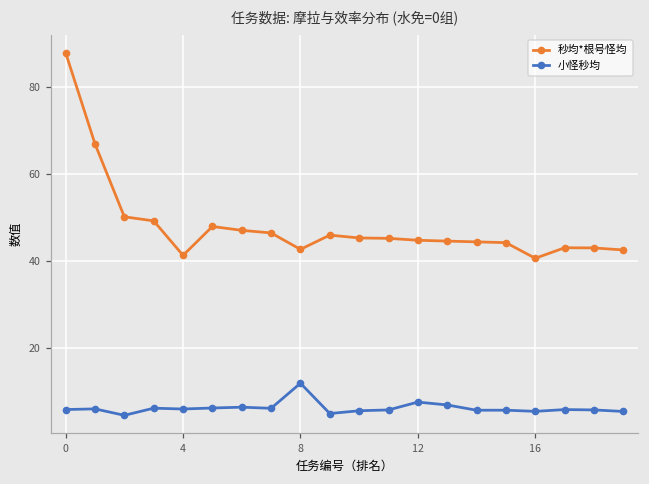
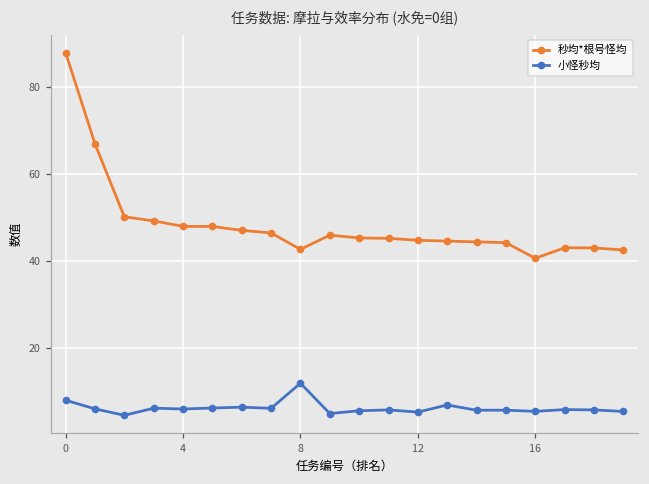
  {
    "秒均*根号怪均": {
      "0": 88,
-     "4": 41,
+     "4": 48,
      "8": 43,
      "12": 45,
      "16": 41
    },
    "小怪秒均": {
-     "0": 6,
+     "0": 8,
      "4": 6,
      "8": 12,
-     "12": 8,
+     "12": 5,
      "16": 5
    }
  }
